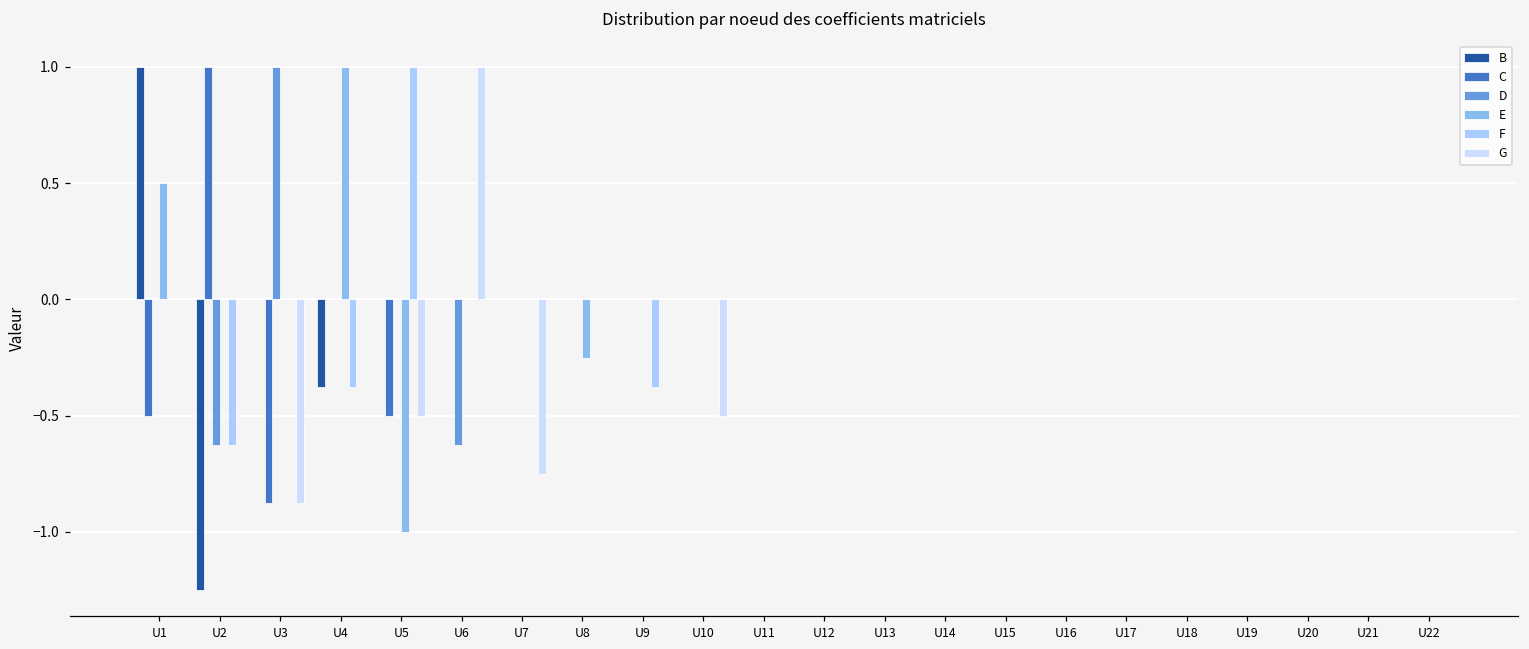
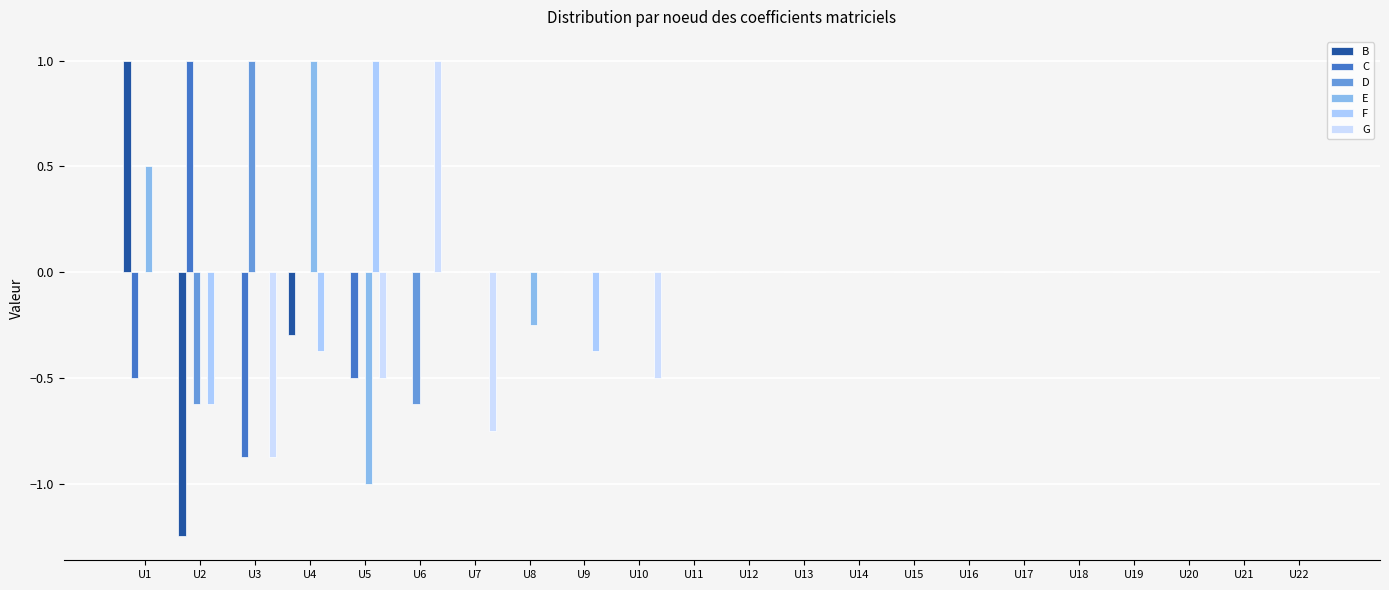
  {
    "B": {
      "U1": 1.00,
      "U2": -1.25,
      "U3": 0.00,
-     "U4": -0.38,
+     "U4": -0.30,
      "U5": 0.00,
      "U6": 0.00,
      "U7": 0.00,
      "U8": 0.00,
      "U9": 0.00,
      "U10": 0.00,
      "U11": 0.00,
      "U12": 0.00,
      "U13": 0.00,
      "U14": 0.00,
      "U15": 0.00,
      "U16": 0.00,
      "U17": 0.00,
      "U18": 0.00,
      "U19": 0.00,
      "U20": 0.00,
      "U21": 0.00,
      "U22": 0.00
    }
  }
